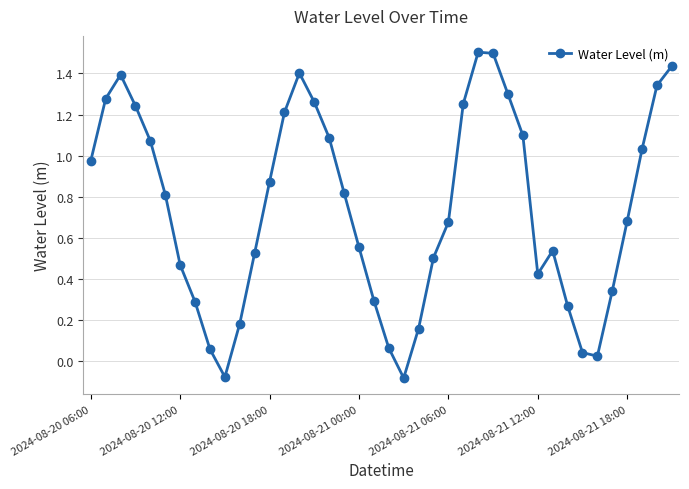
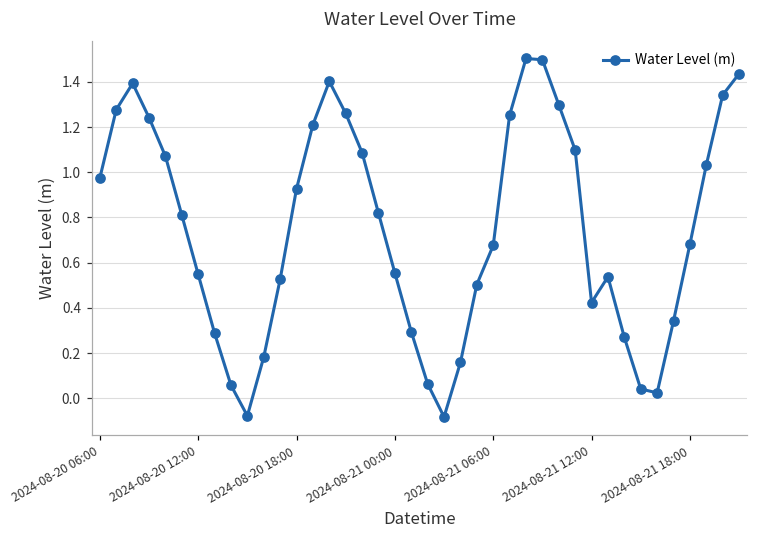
  {
    "2024-08-20 06:00": 0.97,
-   "2024-08-20 12:00": 0.47,
-   "2024-08-20 18:00": 0.87,
+   "2024-08-20 12:00": 0.55,
+   "2024-08-20 18:00": 0.93,
    "2024-08-21 00:00": 0.55,
    "2024-08-21 06:00": 0.68,
    "2024-08-21 12:00": 0.42,
    "2024-08-21 18:00": 0.68
  }
